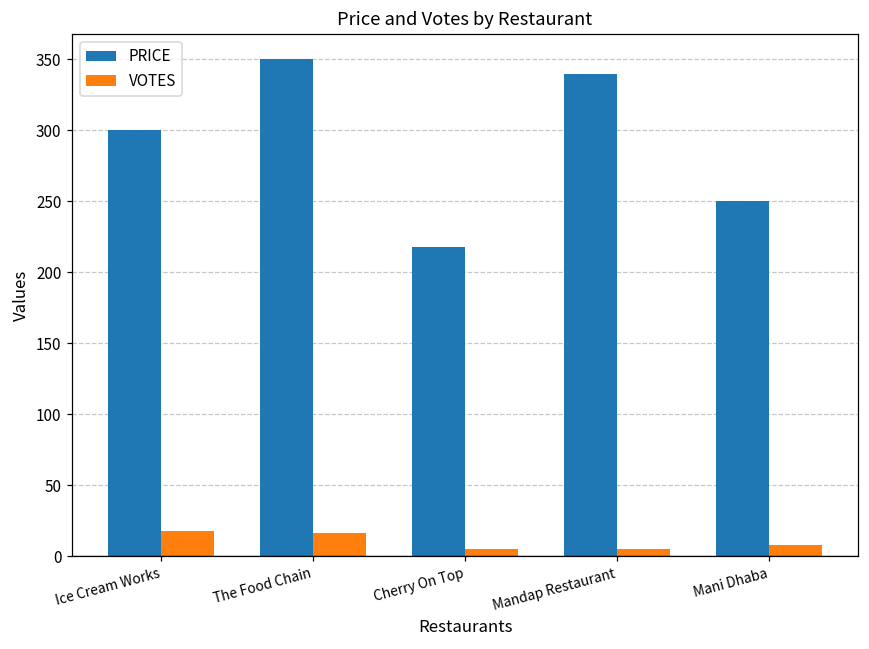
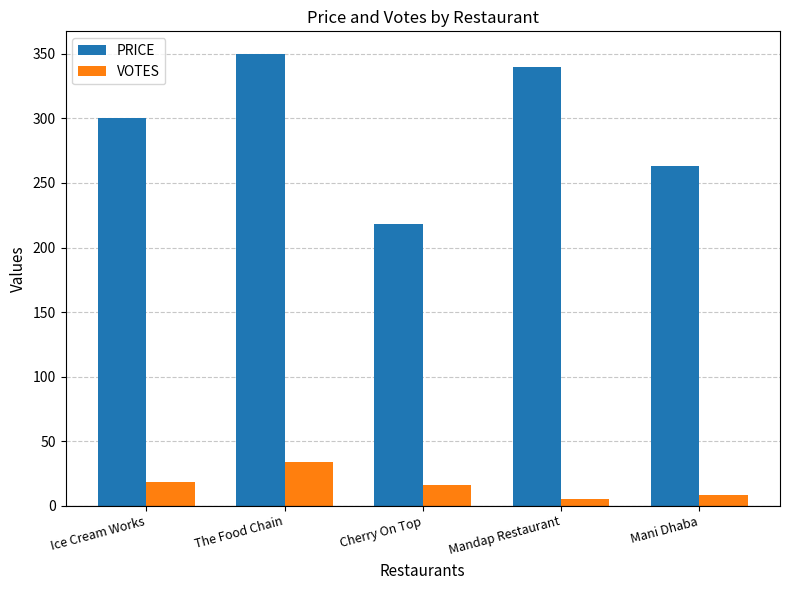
  {
    "PRICE": {
      "Ice Cream Works": 300,
      "The Food Chain": 350,
      "Cherry On Top": 218,
      "Mandap Restaurant": 340,
-     "Mani Dhaba": 250
+     "Mani Dhaba": 263
    },
    "VOTES": {
      "Ice Cream Works": 18,
-     "The Food Chain": 16,
-     "Cherry On Top": 5,
+     "The Food Chain": 34,
+     "Cherry On Top": 16,
      "Mandap Restaurant": 5,
      "Mani Dhaba": 8
    }
  }
